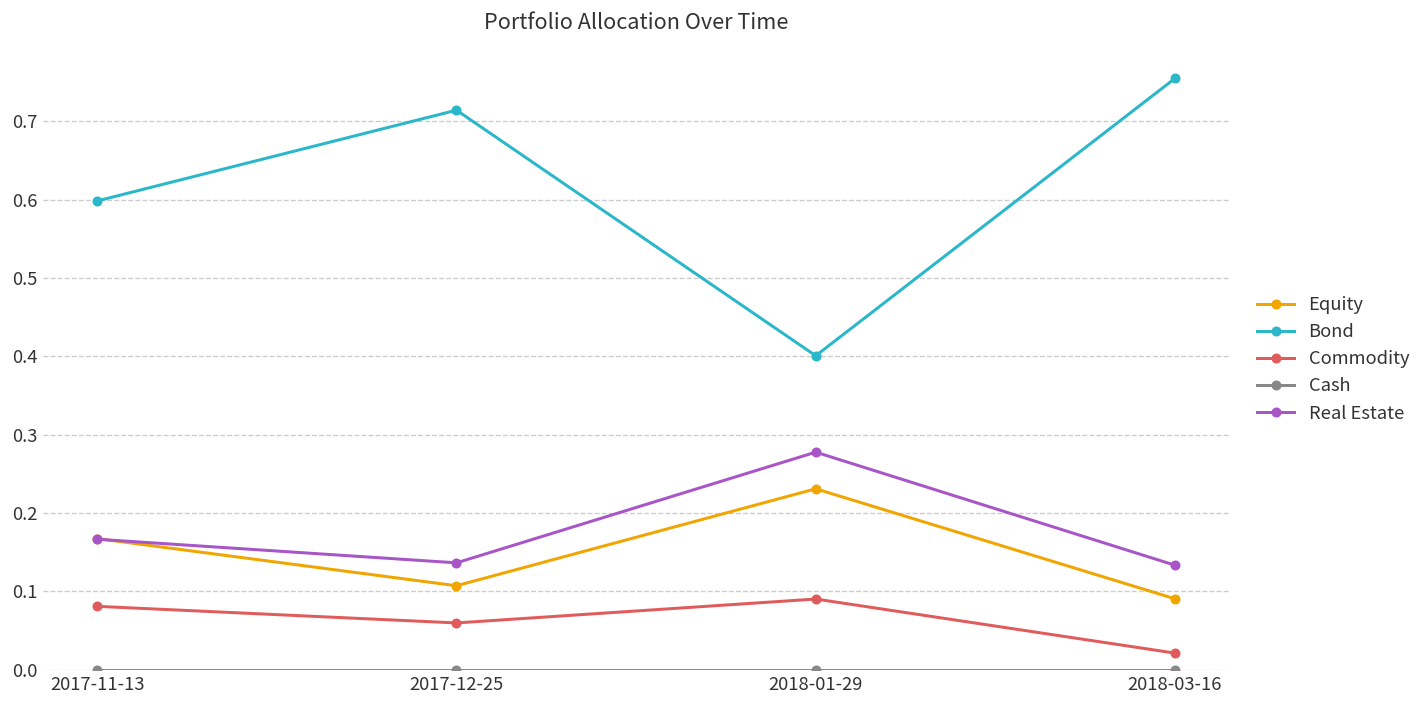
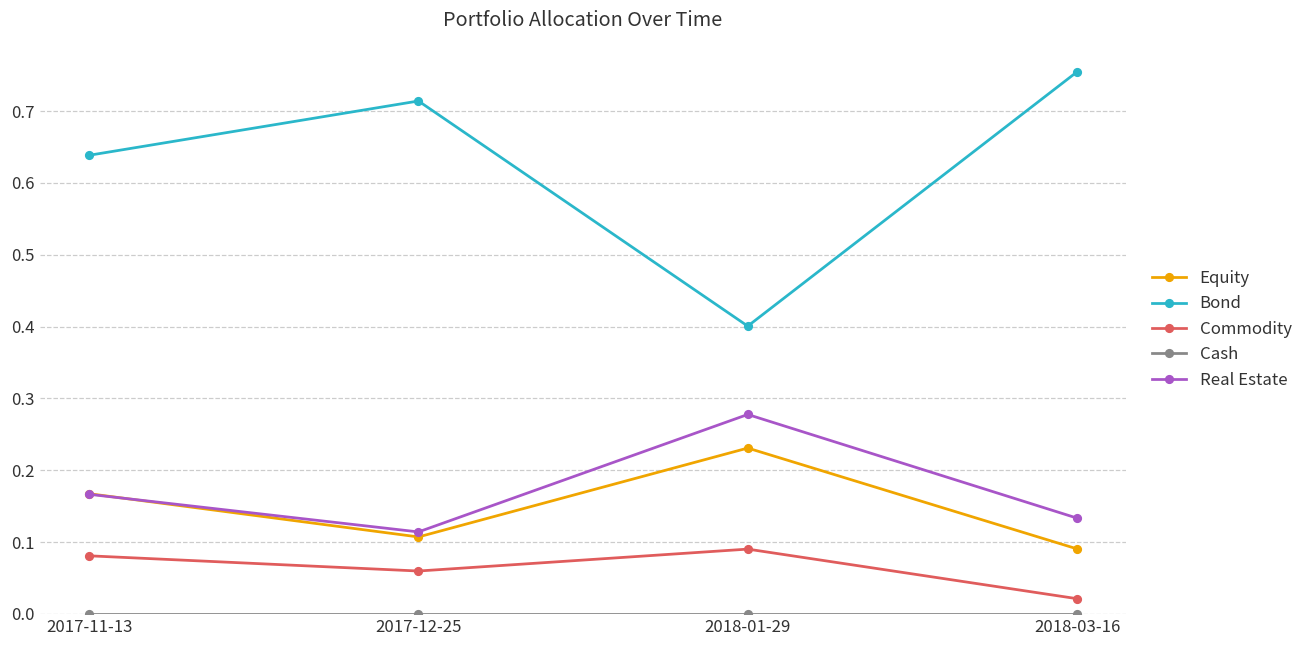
  {
    "Equity": {
      "2017-12-25": 0.11,
      "2018-01-29": 0.23,
      "2018-03-16": 0.09
    },
    "Bond": {
-     "2017-11-13": 0.60,
+     "2017-11-13": 0.64,
      "2017-12-25": 0.71,
      "2018-01-29": 0.40,
      "2018-03-16": 0.75
    },
    "Commodity": {
      "2017-11-13": 0.08,
      "2017-12-25": 0.06,
      "2018-01-29": 0.09,
      "2018-03-16": 0.02
    },
    "Cash": {
      "2017-11-13": 0.00,
      "2017-12-25": 0.00,
      "2018-01-29": 0.00,
      "2018-03-16": 0.00
    },
    "Real Estate": {
-     "2017-12-25": 0.14,
+     "2017-12-25": 0.11,
      "2018-01-29": 0.28,
      "2018-03-16": 0.13
    }
  }
